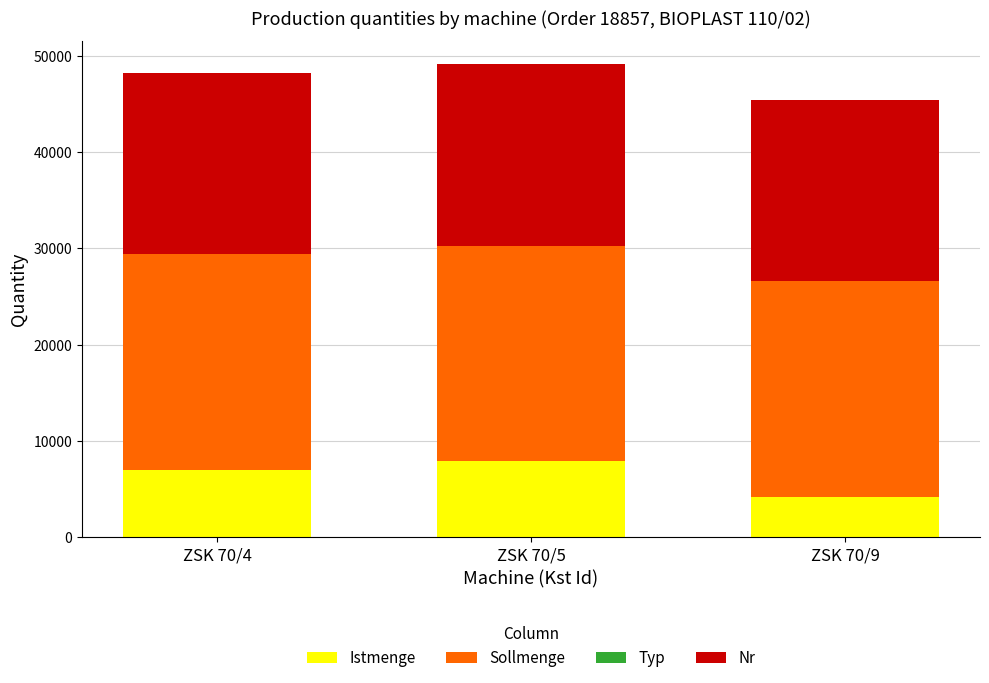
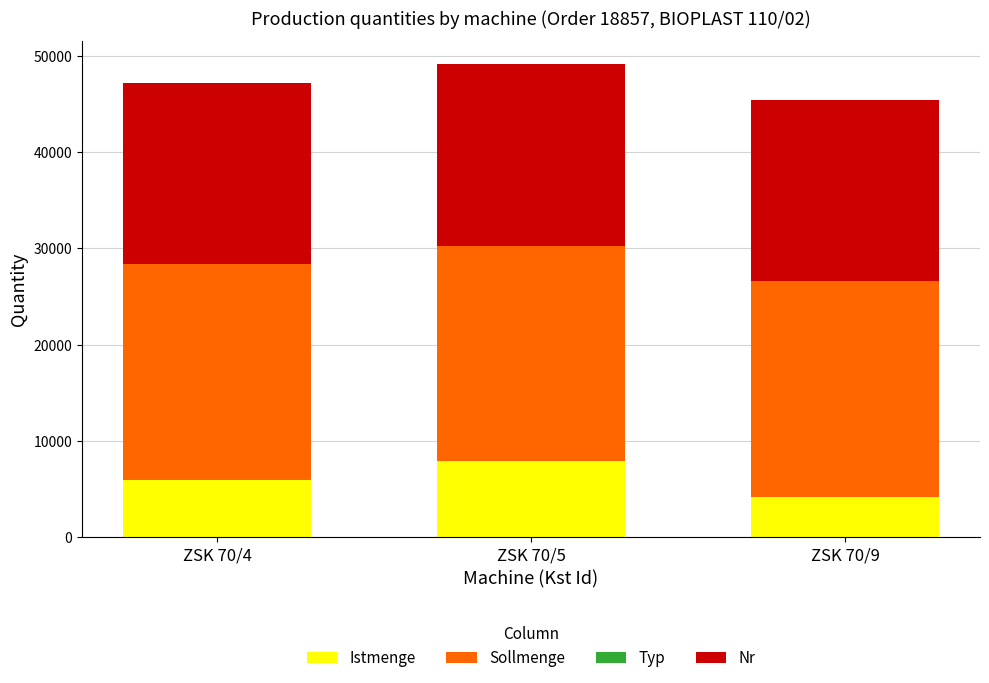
  {
    "Istmenge": {
-     "ZSK 70/4": 7000,
+     "ZSK 70/4": 6000,
      "ZSK 70/5": 8000,
      "ZSK 70/9": 4000
    },
    "Sollmenge": {
      "ZSK 70/4": 22000,
      "ZSK 70/5": 22000,
      "ZSK 70/9": 22000
    },
    "Nr": {
      "ZSK 70/4": 19000,
      "ZSK 70/5": 19000,
      "ZSK 70/9": 19000
    }
  }
